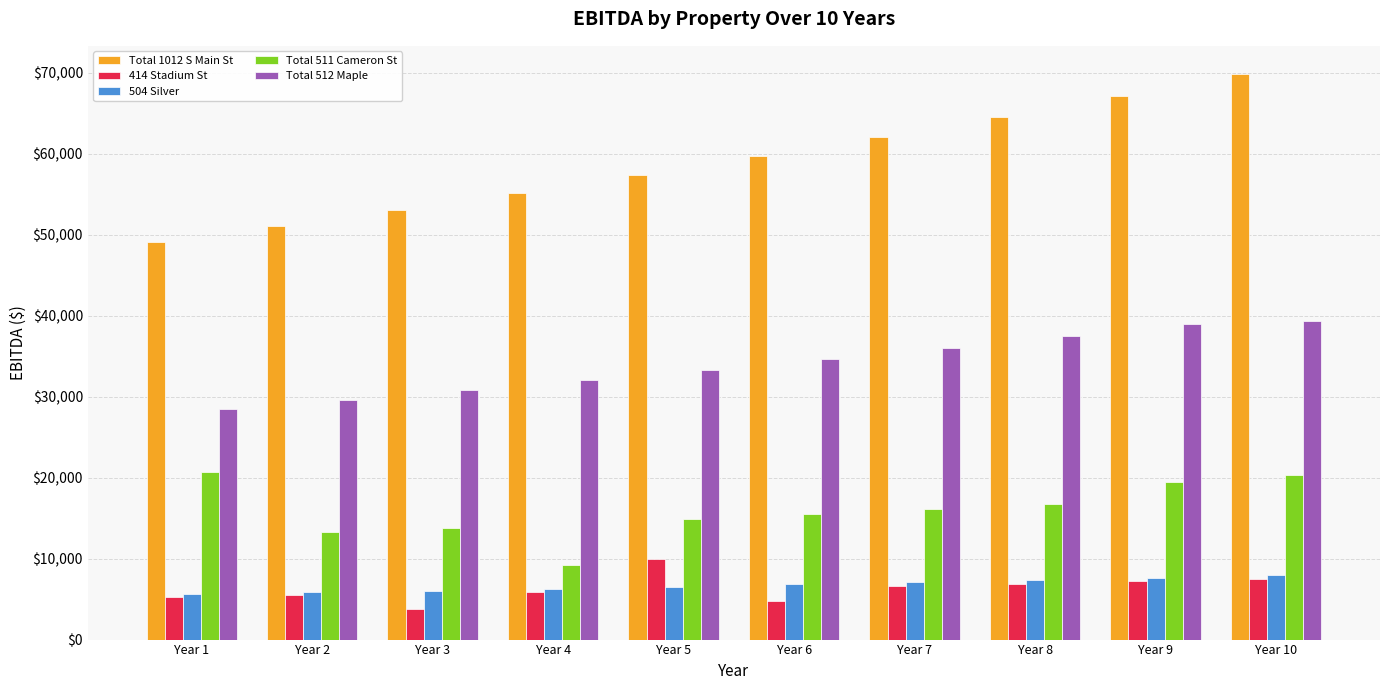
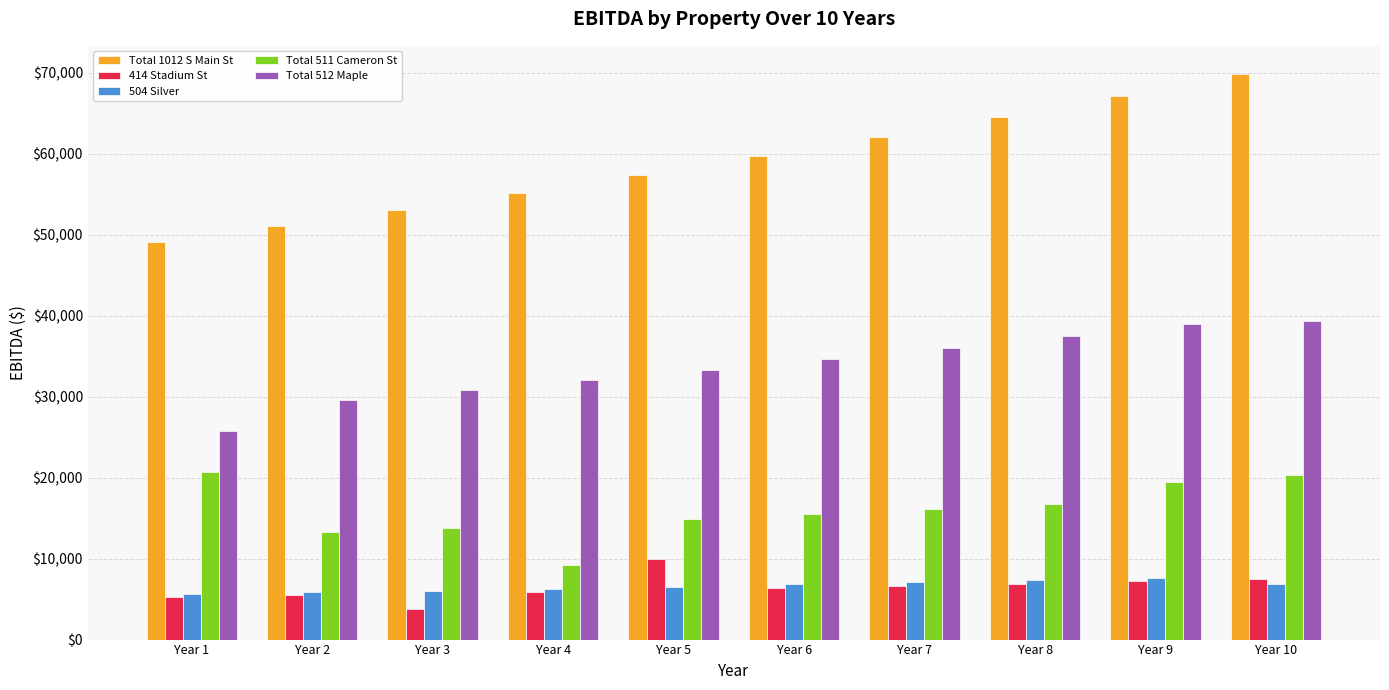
  {
    "Total 1012 S Main St": {
      "Year 1": "$49,000",
      "Year 2": "$51,000",
      "Year 3": "$53,000",
      "Year 4": "$55,000",
      "Year 5": "$57,000",
      "Year 6": "$60,000",
      "Year 7": "$62,000",
      "Year 8": "$65,000",
      "Year 9": "$67,000",
      "Year 10": "$70,000"
    },
    "414 Stadium St": {
      "Year 1": "$5,000",
      "Year 2": "$5,000",
      "Year 3": "$4,000",
      "Year 4": "$6,000",
      "Year 5": "$10,000",
-     "Year 6": "$5,000",
+     "Year 6": "$6,000",
      "Year 7": "$7,000",
      "Year 8": "$7,000",
      "Year 9": "$7,000",
      "Year 10": "$7,000"
    },
    "504 Silver": {
      "Year 1": "$6,000",
      "Year 2": "$6,000",
      "Year 3": "$6,000",
      "Year 4": "$6,000",
      "Year 5": "$7,000",
      "Year 6": "$7,000",
      "Year 7": "$7,000",
      "Year 8": "$7,000",
      "Year 9": "$8,000",
-     "Year 10": "$8,000"
+     "Year 10": "$7,000"
    },
    "Total 511 Cameron St": {
      "Year 1": "$21,000",
      "Year 2": "$13,000",
      "Year 3": "$14,000",
      "Year 4": "$9,000",
      "Year 5": "$15,000",
      "Year 6": "$16,000",
      "Year 7": "$16,000",
      "Year 8": "$17,000",
      "Year 9": "$19,000",
      "Year 10": "$20,000"
    },
    "Total 512 Maple": {
-     "Year 1": "$28,000",
+     "Year 1": "$26,000",
      "Year 2": "$30,000",
      "Year 3": "$31,000",
      "Year 4": "$32,000",
      "Year 5": "$33,000",
      "Year 6": "$35,000",
      "Year 7": "$36,000",
      "Year 8": "$38,000",
      "Year 9": "$39,000",
      "Year 10": "$39,000"
    }
  }
